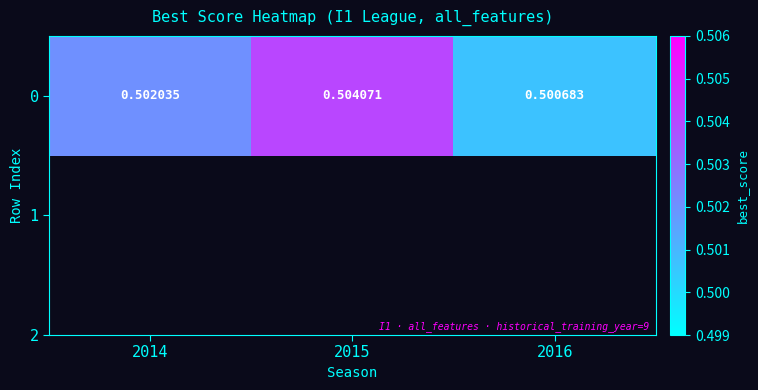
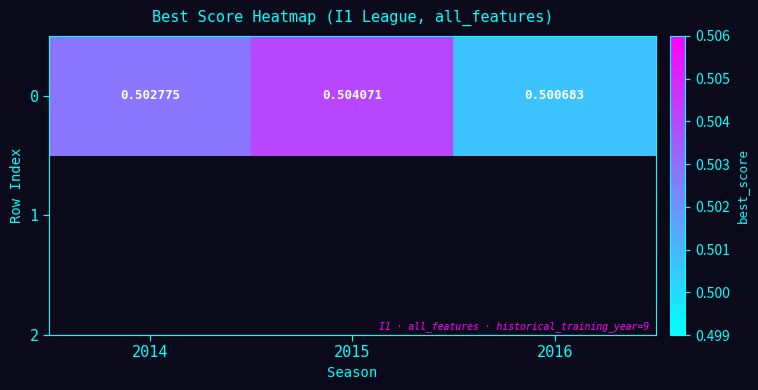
  {
    "0": {
-     "2014": 0.502035,
+     "2014": 0.502775,
      "2015": 0.504071,
      "2016": 0.500683
    }
  }
